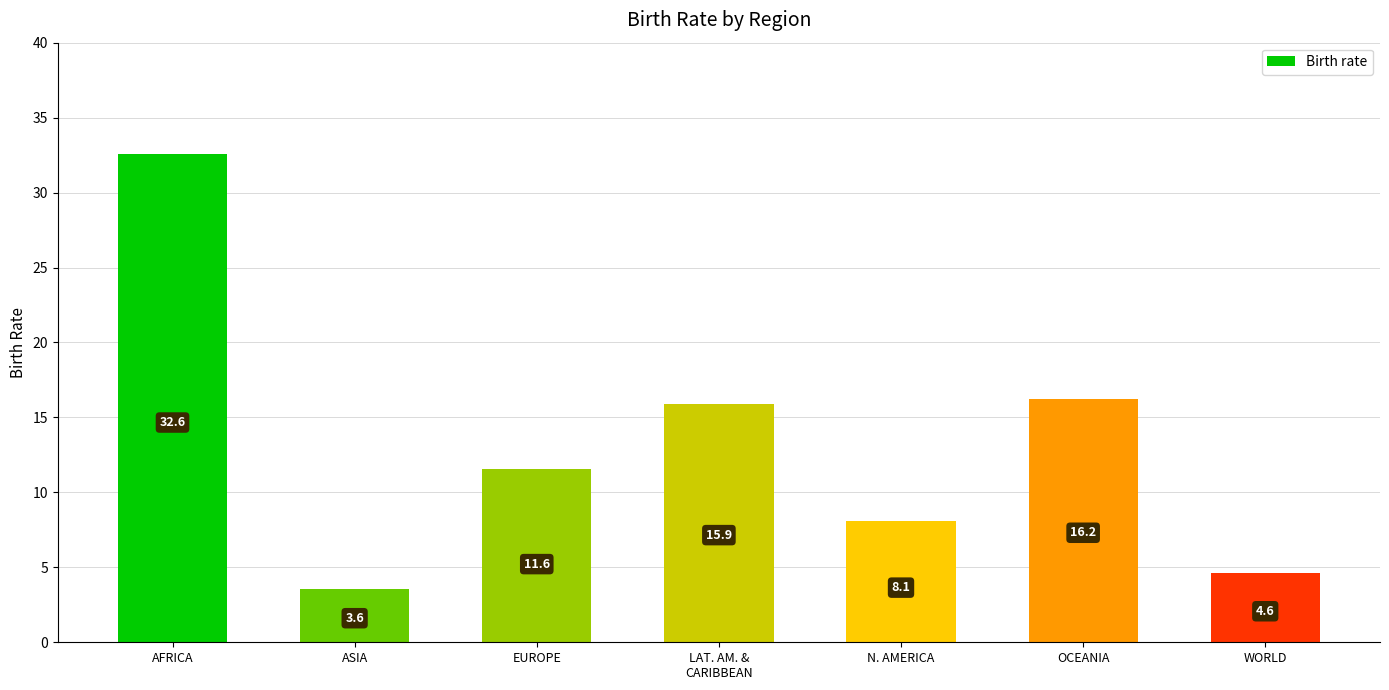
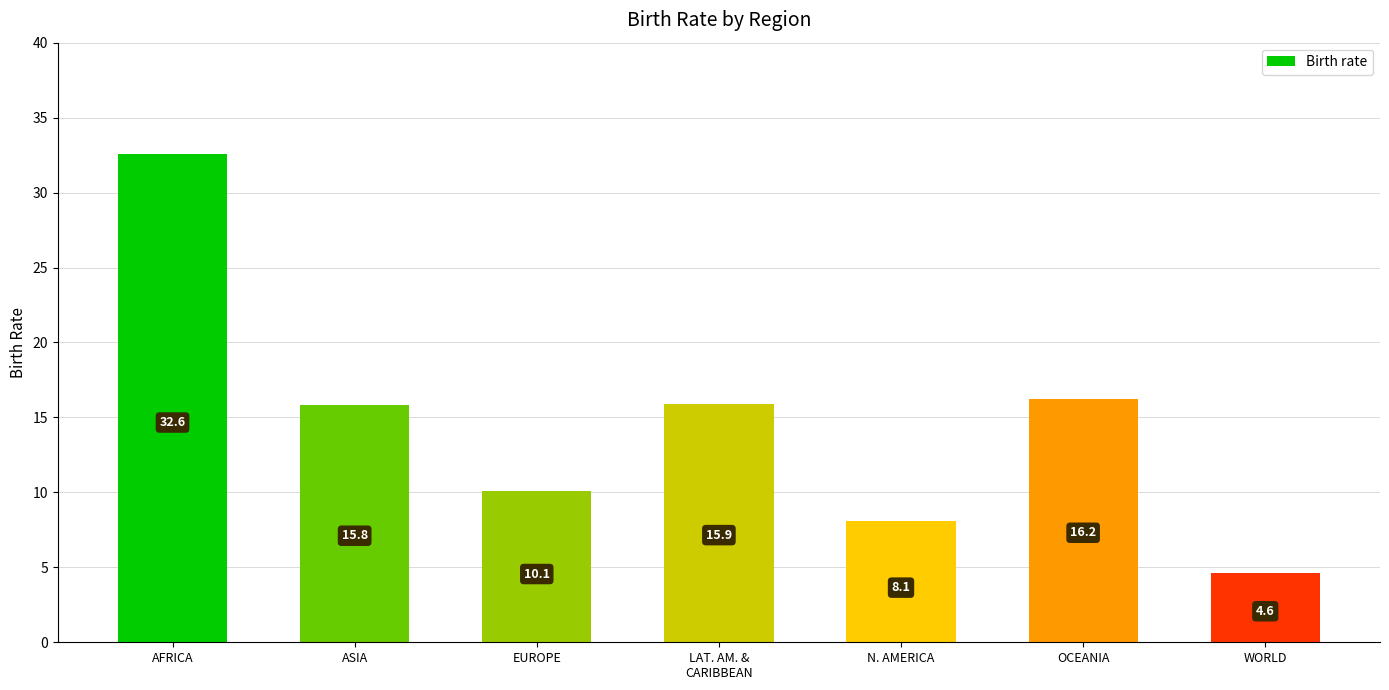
  {
-   "ASIA": 3.6,
-   "EUROPE": 11.6
+   "ASIA": 15.8,
+   "EUROPE": 10.1
  }
